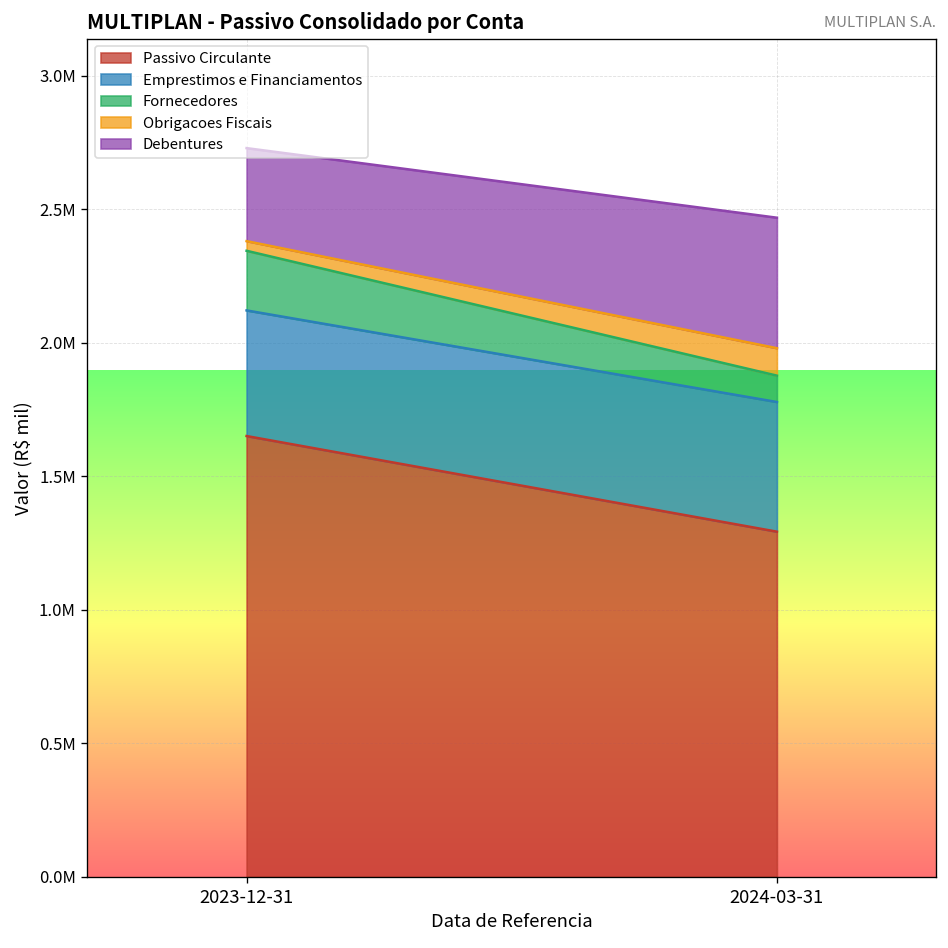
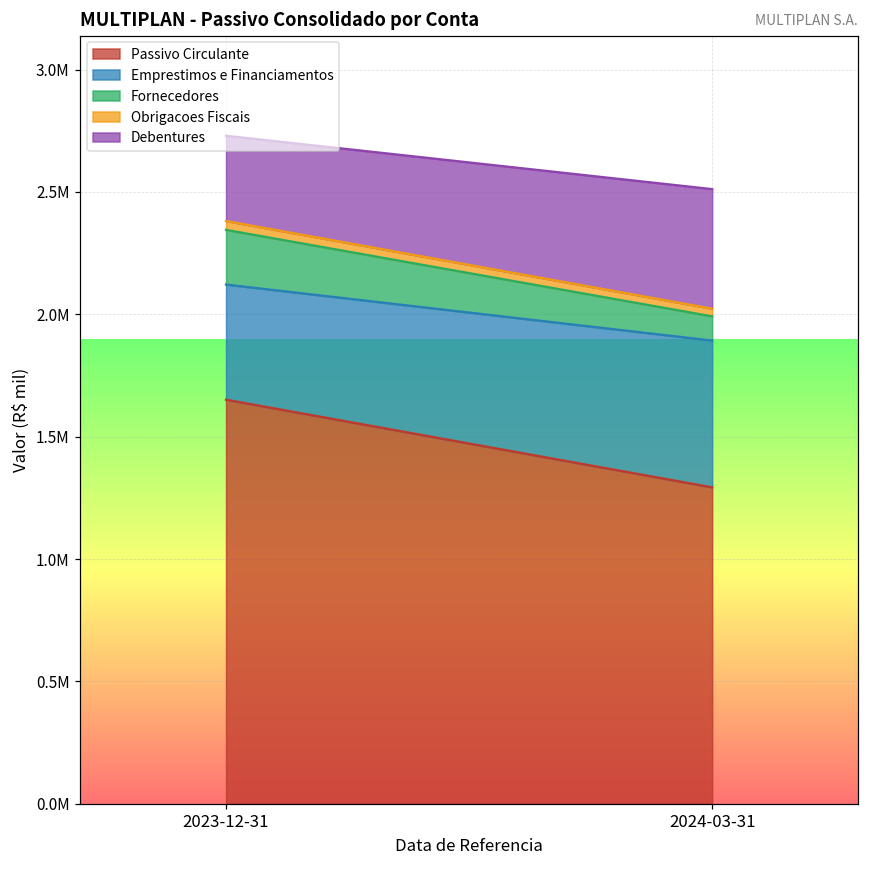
  {
    "Passivo Circulante": {
      "2023-12-31": 1650000,
      "2024-03-31": 1290000
    },
    "Emprestimos e Financiamentos": {
      "2023-12-31": 470000,
-     "2024-03-31": 490000
+     "2024-03-31": 600000
    },
    "Fornecedores": {
      "2023-12-31": 220000,
      "2024-03-31": 100000
    },
    "Obrigacoes Fiscais": {
      "2023-12-31": 40000,
-     "2024-03-31": 100000
+     "2024-03-31": 30000
    },
    "Debentures": {
      "2024-03-31": 490000
    }
  }
